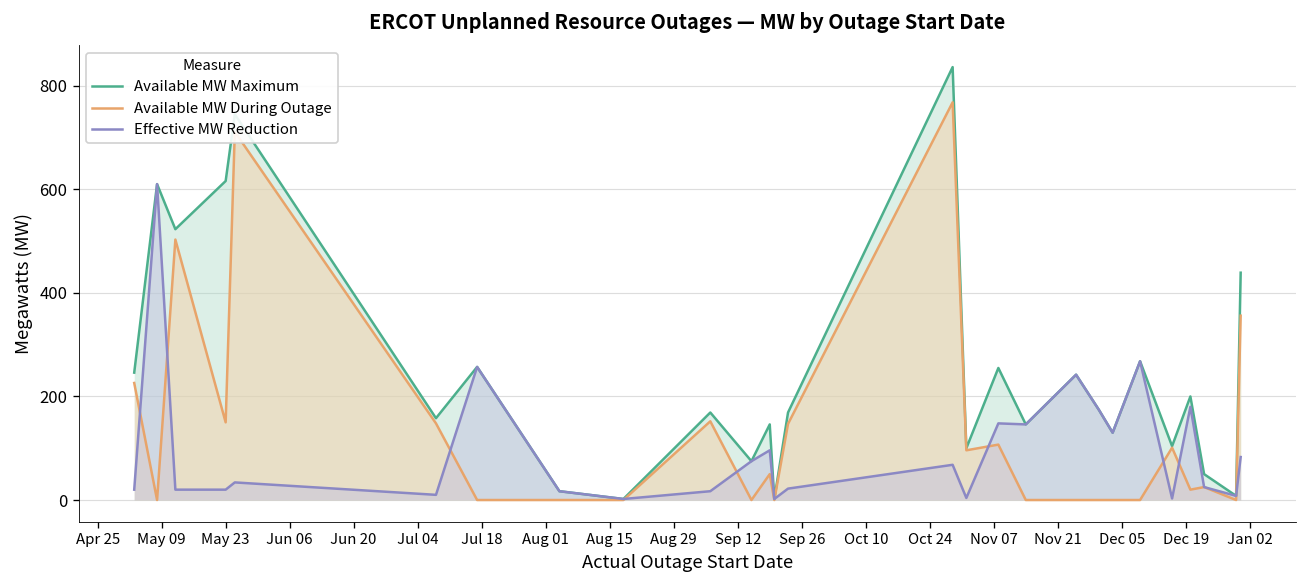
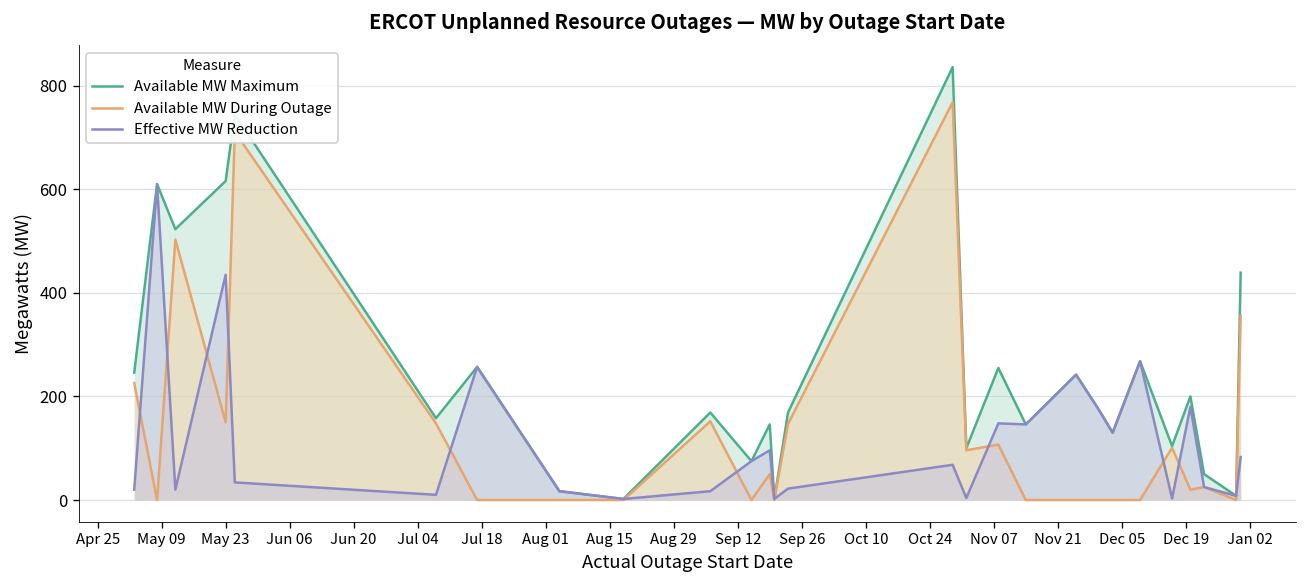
  {
    "Available MW Maximum": {
      "May 23": 620
    },
    "Available MW During Outage": {
      "May 23": 150
    },
    "Effective MW Reduction": {
-     "May 23": 20
+     "May 23": 440
    }
  }
